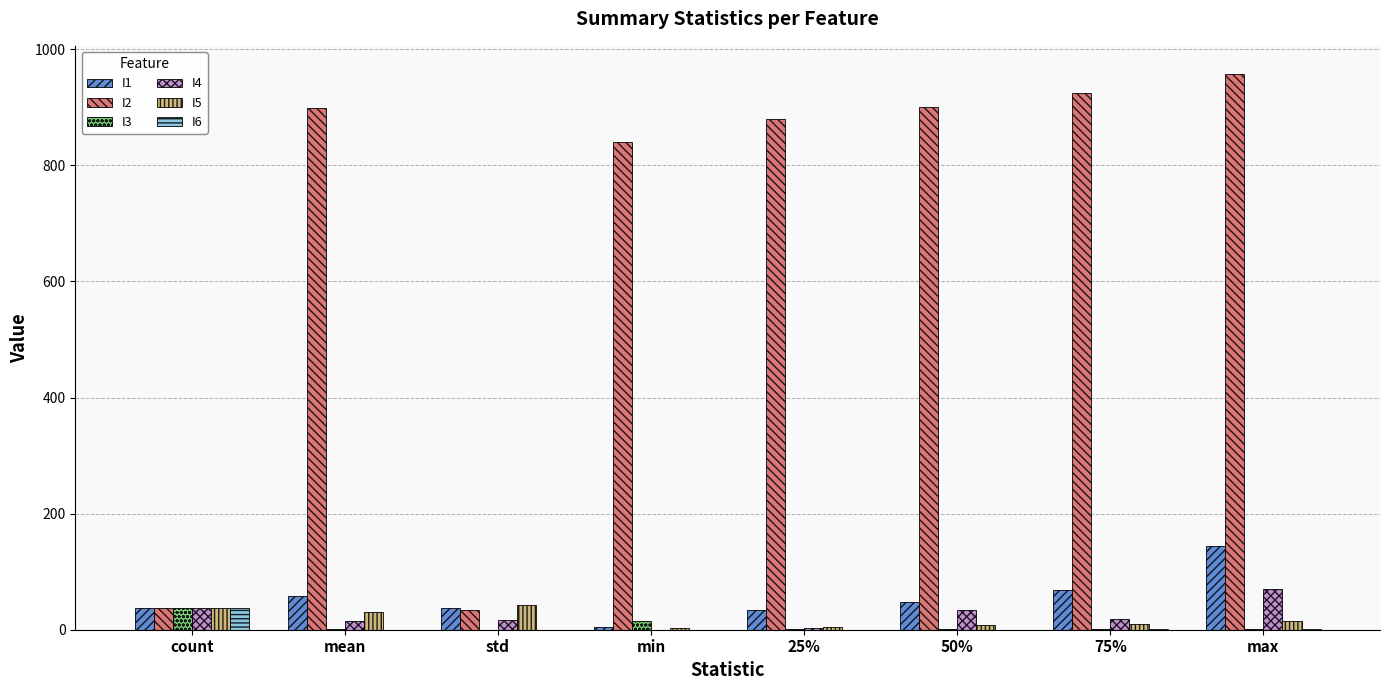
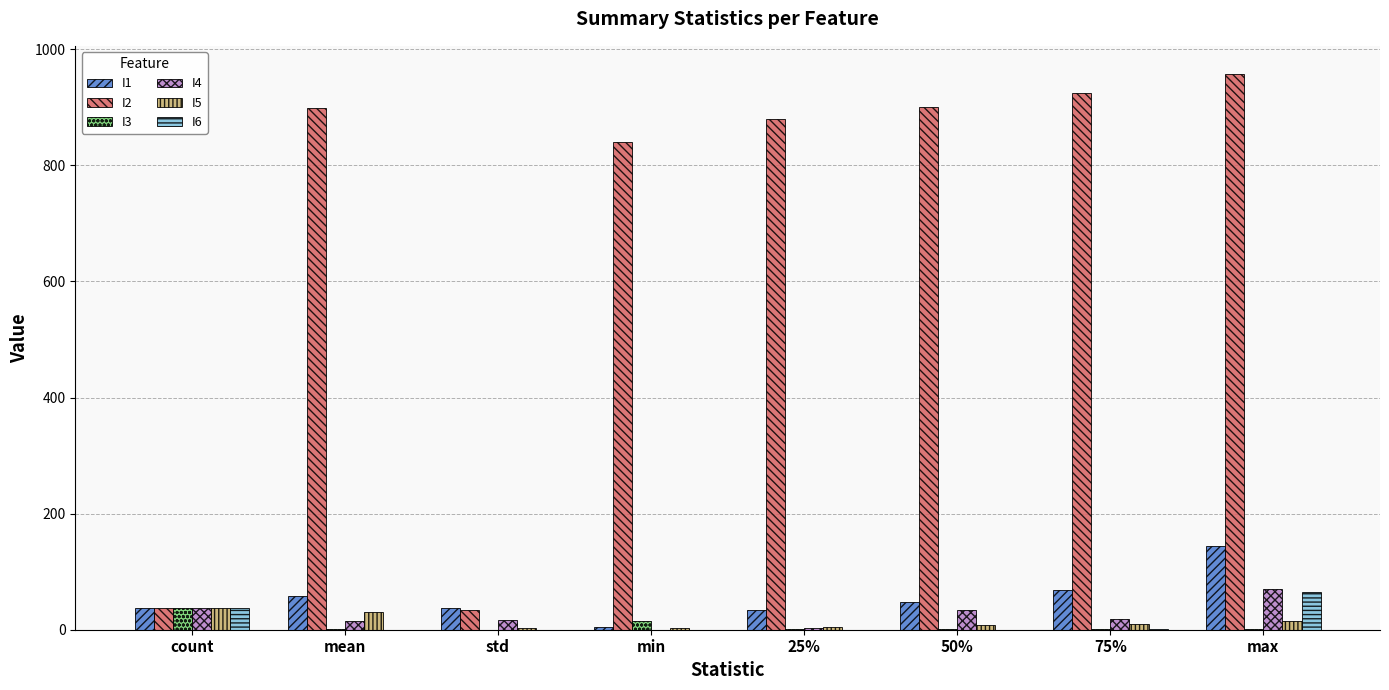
  {
    "I1": {
      "count": 40,
      "mean": 60,
      "std": 40,
      "25%": 30,
      "50%": 50,
      "75%": 70,
      "max": 140
    },
    "I2": {
      "count": 40,
      "mean": 900,
      "std": 30,
      "min": 840,
      "25%": 880,
      "50%": 900,
      "75%": 930,
      "max": 960
    },
    "I3": {
      "count": 40,
      "min": 20
    },
    "I4": {
      "count": 40,
      "mean": 10,
      "std": 20,
      "50%": 30,
      "75%": 20,
      "max": 70
    },
    "I5": {
      "count": 40,
      "mean": 30,
-     "std": 40,
+     "std": 0,
      "25%": 10,
      "50%": 10,
      "75%": 10,
      "max": 10
    },
    "I6": {
      "count": 40,
-     "max": 0
+     "max": 70
    }
  }
